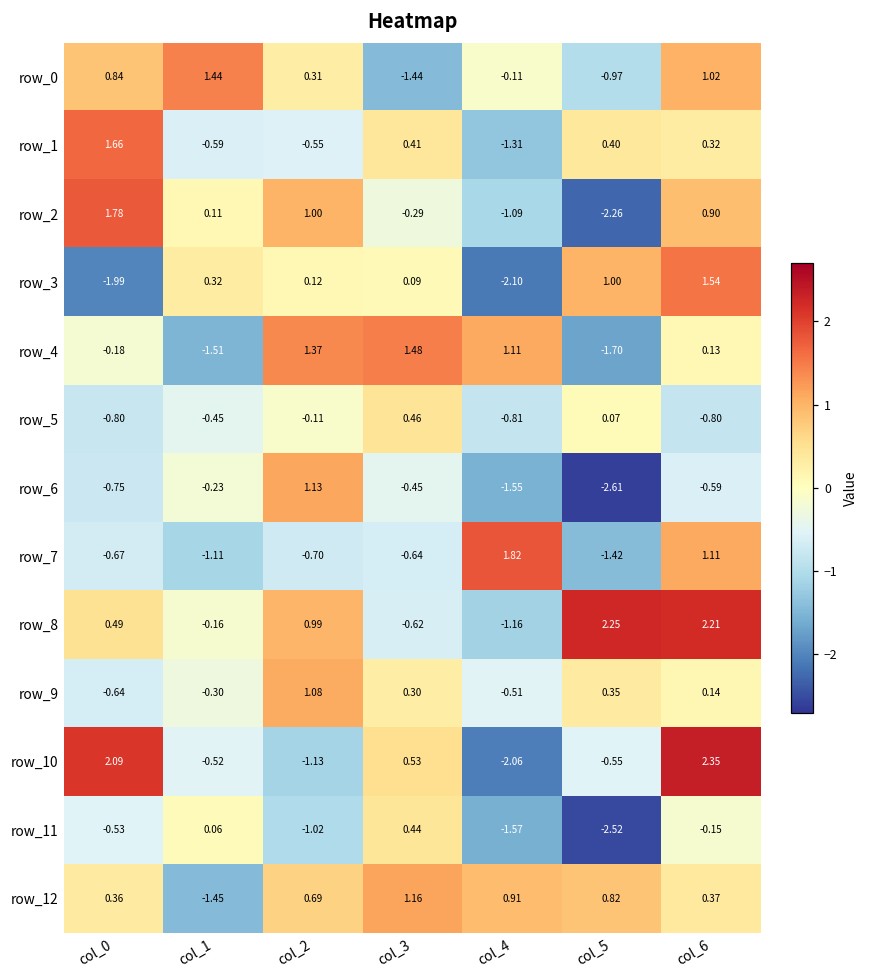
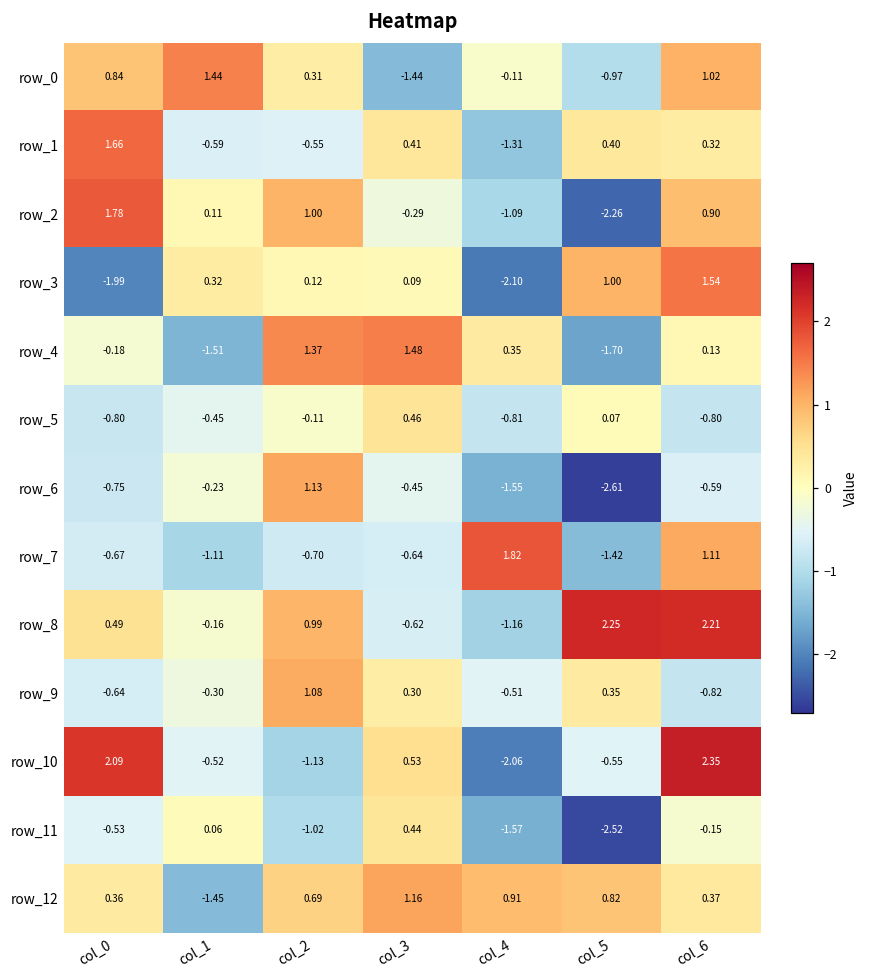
  {
    "row_0": {
      "col_0": 0.84,
      "col_1": 1.44,
      "col_2": 0.31,
      "col_3": -1.44,
      "col_4": -0.11,
      "col_5": -0.97,
      "col_6": 1.02
    },
    "row_1": {
      "col_0": 1.66,
      "col_1": -0.59,
      "col_2": -0.55,
      "col_3": 0.41,
      "col_4": -1.31,
      "col_5": 0.40,
      "col_6": 0.32
    },
    "row_2": {
      "col_0": 1.78,
      "col_1": 0.11,
      "col_2": 1.00,
      "col_3": -0.29,
      "col_4": -1.09,
      "col_5": -2.26,
      "col_6": 0.90
    },
    "row_3": {
      "col_0": -1.99,
      "col_1": 0.32,
      "col_2": 0.12,
      "col_3": 0.09,
      "col_4": -2.10,
      "col_5": 1.00,
      "col_6": 1.54
    },
    "row_4": {
      "col_0": -0.18,
      "col_1": -1.51,
      "col_2": 1.37,
      "col_3": 1.48,
-     "col_4": 1.11,
+     "col_4": 0.35,
      "col_5": -1.70,
      "col_6": 0.13
    },
    "row_5": {
      "col_0": -0.80,
      "col_1": -0.45,
      "col_2": -0.11,
      "col_3": 0.46,
      "col_4": -0.81,
      "col_5": 0.07,
      "col_6": -0.80
    },
    "row_6": {
      "col_0": -0.75,
      "col_1": -0.23,
      "col_2": 1.13,
      "col_3": -0.45,
      "col_4": -1.55,
      "col_5": -2.61,
      "col_6": -0.59
    },
    "row_7": {
      "col_0": -0.67,
      "col_1": -1.11,
      "col_2": -0.70,
      "col_3": -0.64,
      "col_4": 1.82,
      "col_5": -1.42,
      "col_6": 1.11
    },
    "row_8": {
      "col_0": 0.49,
      "col_1": -0.16,
      "col_2": 0.99,
      "col_3": -0.62,
      "col_4": -1.16,
      "col_5": 2.25,
      "col_6": 2.21
    },
    "row_9": {
      "col_0": -0.64,
      "col_1": -0.30,
      "col_2": 1.08,
      "col_3": 0.30,
      "col_4": -0.51,
      "col_5": 0.35,
-     "col_6": 0.14
+     "col_6": -0.82
    },
    "row_10": {
      "col_0": 2.09,
      "col_1": -0.52,
      "col_2": -1.13,
      "col_3": 0.53,
      "col_4": -2.06,
      "col_5": -0.55,
      "col_6": 2.35
    },
    "row_11": {
      "col_0": -0.53,
      "col_1": 0.06,
      "col_2": -1.02,
      "col_3": 0.44,
      "col_4": -1.57,
      "col_5": -2.52,
      "col_6": -0.15
    },
    "row_12": {
      "col_0": 0.36,
      "col_1": -1.45,
      "col_2": 0.69,
      "col_3": 1.16,
      "col_4": 0.91,
      "col_5": 0.82,
      "col_6": 0.37
    }
  }
